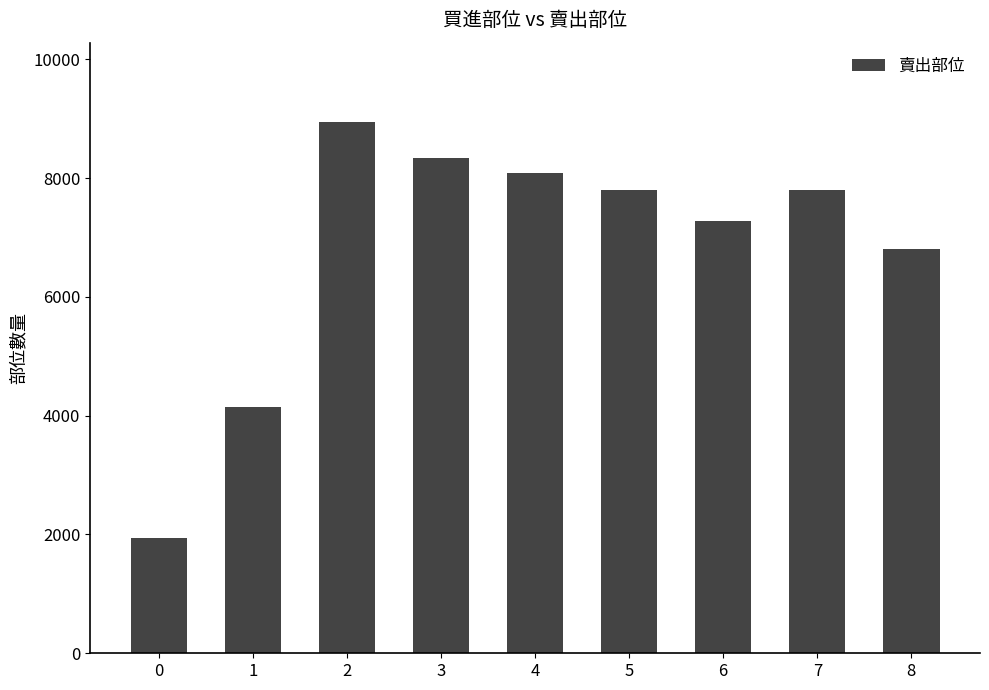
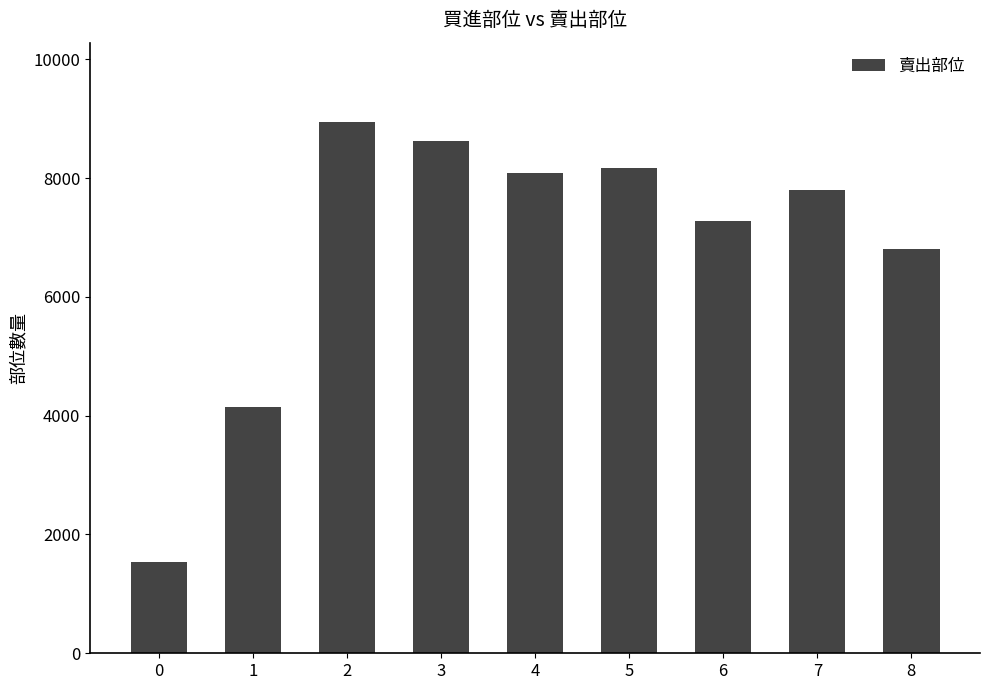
  {
-   "0": 1900,
+   "0": 1500,
    "1": 4100,
    "2": 8900,
-   "3": 8300,
+   "3": 8600,
    "4": 8100,
-   "5": 7800,
+   "5": 8200,
    "6": 7300,
    "7": 7800,
    "8": 6800
  }
